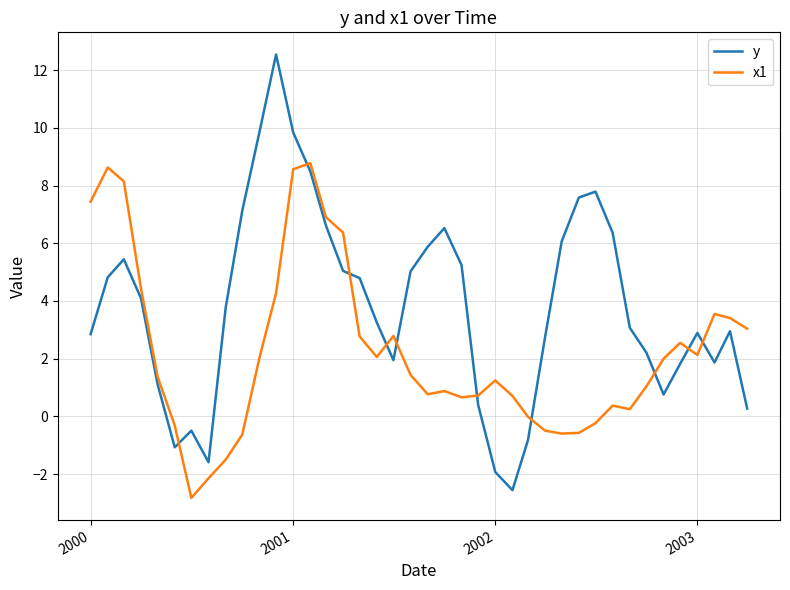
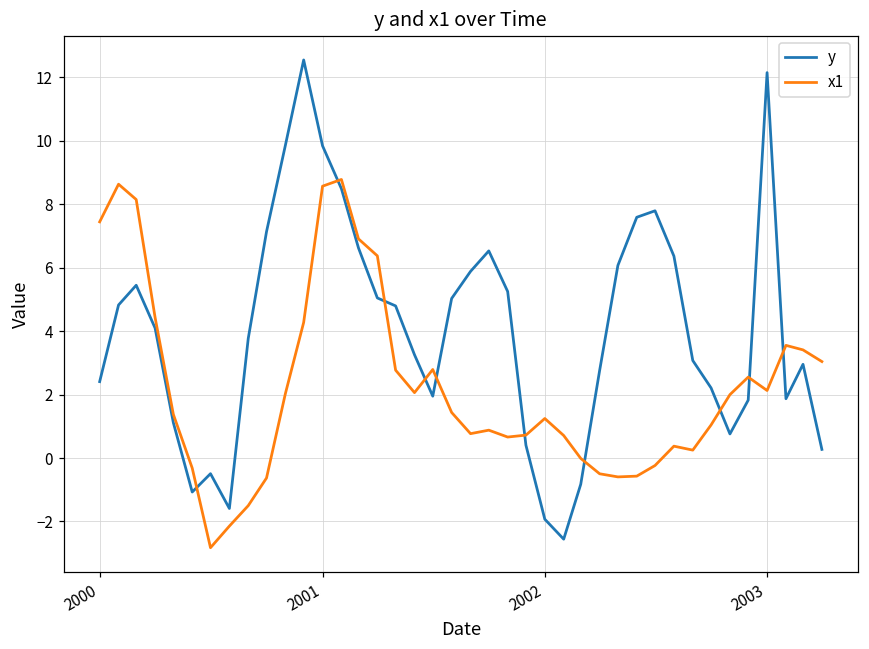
  {
    "y": {
-     "2000": 2.8,
+     "2000": 2.4,
      "2001": 9.8,
      "2002": -1.9,
-     "2003": 2.9
+     "2003": 12.1
    },
    "x1": {
      "2000": 7.4,
      "2001": 8.6,
      "2002": 1.2,
      "2003": 2.1
    }
  }
